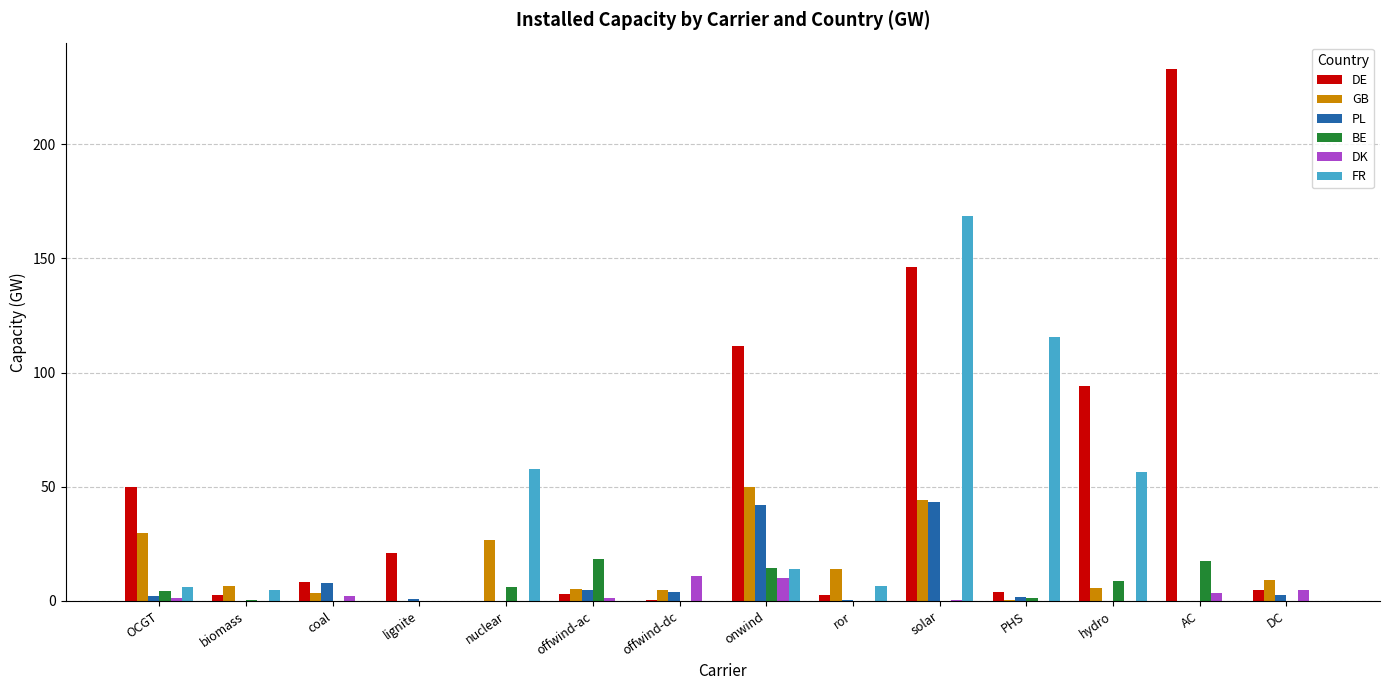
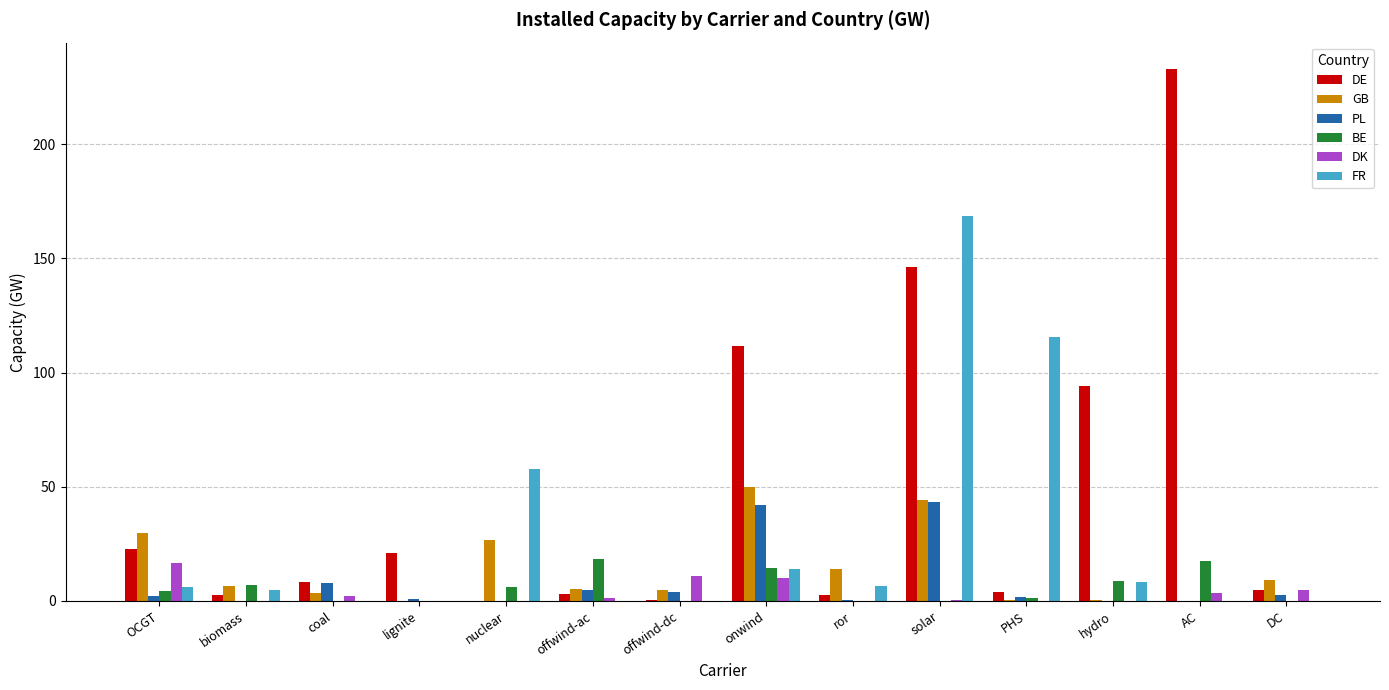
  {
    "DE": {
-     "OCGT": 50,
+     "OCGT": 23,
      "biomass": 3,
      "coal": 8,
      "lignite": 21,
      "nuclear": 0,
      "offwind-ac": 3,
      "onwind": 112,
      "ror": 3,
      "solar": 146,
      "PHS": 4,
      "hydro": 94,
      "AC": 233,
      "DC": 5
    },
    "GB": {
      "OCGT": 30,
      "biomass": 7,
      "coal": 3,
      "lignite": 0,
      "nuclear": 27,
      "offwind-ac": 5,
      "offwind-dc": 5,
      "onwind": 50,
      "ror": 14,
      "solar": 44,
-     "hydro": 6,
+     "hydro": 0,
      "AC": 0,
      "DC": 9
    },
    "PL": {
      "OCGT": 2,
      "biomass": 0,
      "coal": 8,
      "nuclear": 0,
      "offwind-ac": 5,
      "offwind-dc": 4,
      "onwind": 42,
      "solar": 44,
      "PHS": 2,
      "AC": 0,
      "DC": 3
    },
    "BE": {
      "OCGT": 5,
-     "biomass": 0,
+     "biomass": 7,
      "coal": 0,
      "lignite": 0,
      "nuclear": 6,
      "offwind-ac": 18,
      "offwind-dc": 0,
      "onwind": 14,
      "solar": 0,
      "PHS": 1,
      "hydro": 9,
      "AC": 17,
      "DC": 0
    },
    "DK": {
-     "OCGT": 1,
+     "OCGT": 16,
      "coal": 2,
      "lignite": 0,
      "nuclear": 0,
      "offwind-dc": 11,
      "onwind": 10,
      "ror": 0,
      "PHS": 0,
      "hydro": 0,
      "AC": 3,
      "DC": 5
    },
    "FR": {
      "OCGT": 6,
      "biomass": 5,
      "coal": 0,
      "lignite": 0,
      "nuclear": 58,
      "offwind-ac": 0,
      "offwind-dc": 0,
      "onwind": 14,
      "ror": 7,
      "solar": 168,
      "PHS": 116,
-     "hydro": 56,
+     "hydro": 8,
      "AC": 0,
      "DC": 0
    }
  }
